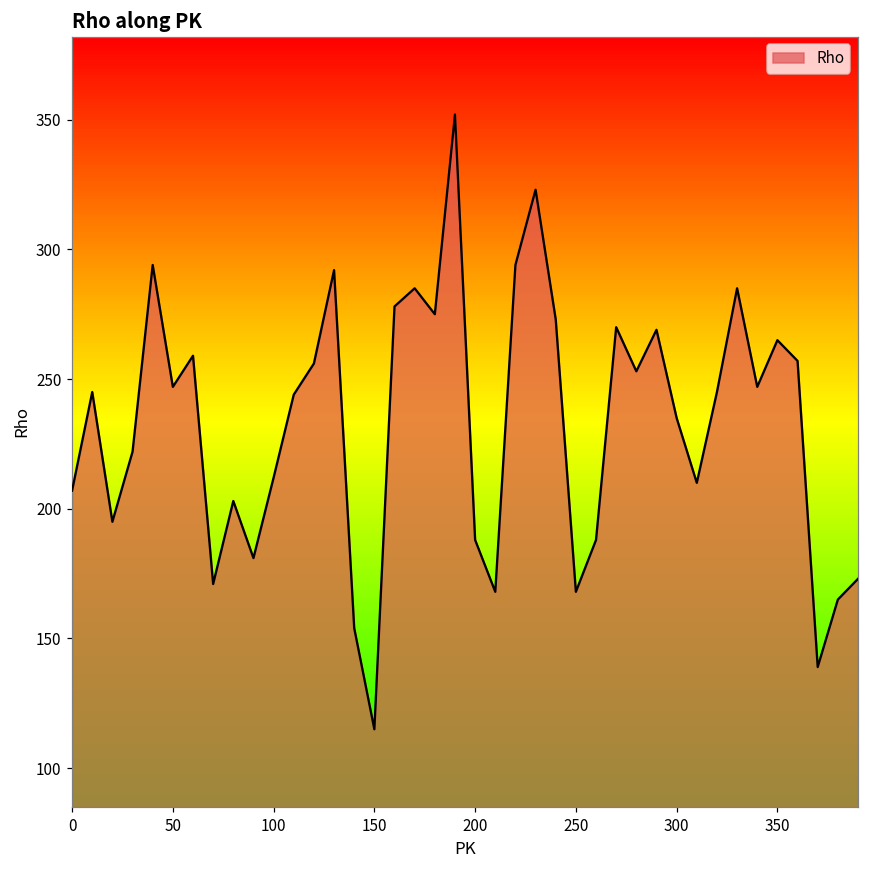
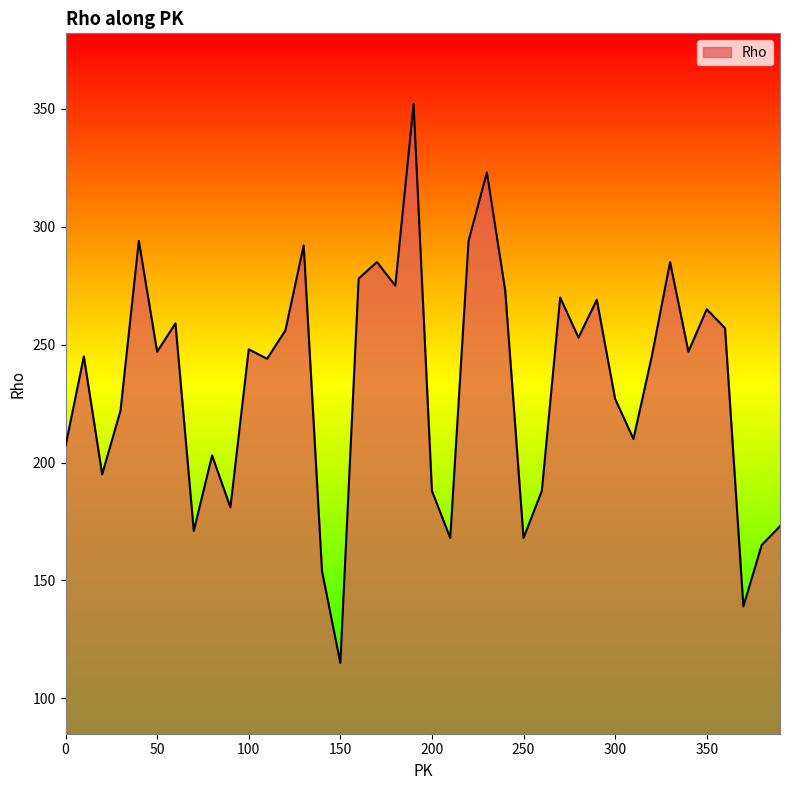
  {
    "0": 207,
    "50": 247,
-   "100": 212,
+   "100": 248,
    "150": 115,
    "200": 188,
    "250": 168,
-   "300": 235,
+   "300": 227,
    "350": 265
  }
